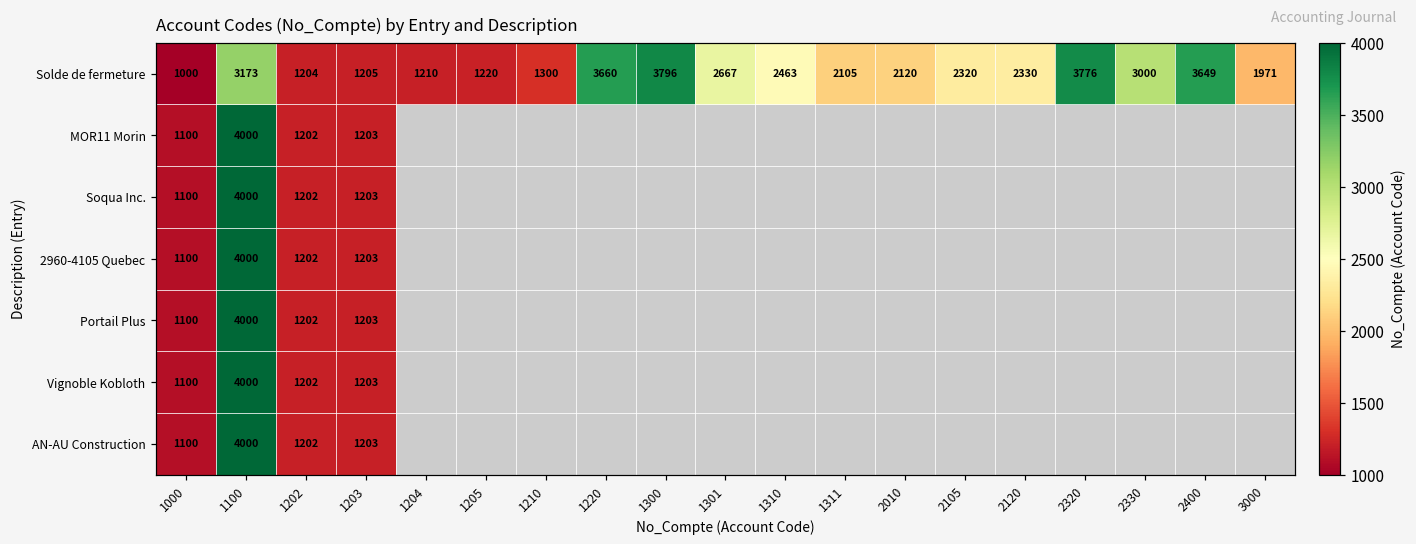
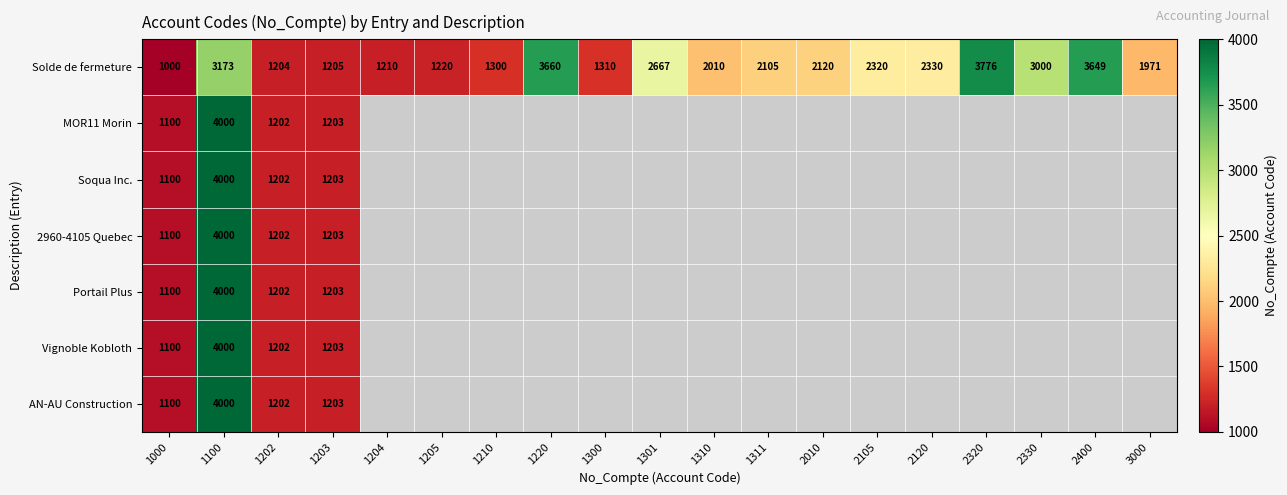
  {
    "Solde de fermeture": {
      "1000": 1000,
      "1100": 3173,
      "1202": 1204,
      "1203": 1205,
      "1204": 1210,
      "1205": 1220,
      "1210": 1300,
      "1220": 3660,
-     "1300": 3796,
+     "1300": 1310,
      "1301": 2667,
-     "1310": 2463,
+     "1310": 2010,
      "1311": 2105,
      "2010": 2120,
      "2105": 2320,
      "2120": 2330,
      "2320": 3776,
      "2330": 3000,
      "2400": 3649,
      "3000": 1971
    },
    "MOR11 Morin": {
      "1000": 1100,
      "1100": 4000,
      "1202": 1202,
      "1203": 1203
    },
    "Soqua Inc.": {
      "1000": 1100,
      "1100": 4000,
      "1202": 1202,
      "1203": 1203
    },
    "2960-4105 Quebec": {
      "1000": 1100,
      "1100": 4000,
      "1202": 1202,
      "1203": 1203
    },
    "Portail Plus": {
      "1000": 1100,
      "1100": 4000,
      "1202": 1202,
      "1203": 1203
    },
    "Vignoble Kobloth": {
      "1000": 1100,
      "1100": 4000,
      "1202": 1202,
      "1203": 1203
    },
    "AN-AU Construction": {
      "1000": 1100,
      "1100": 4000,
      "1202": 1202,
      "1203": 1203
    }
  }
